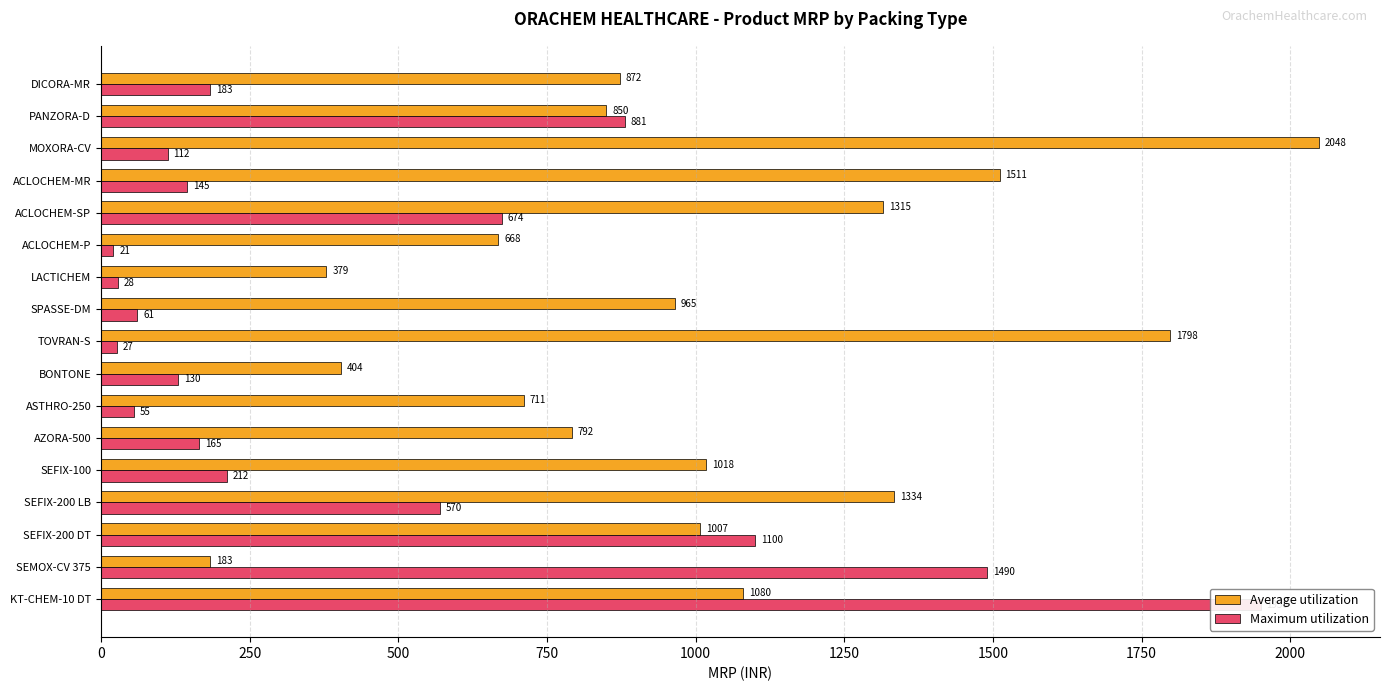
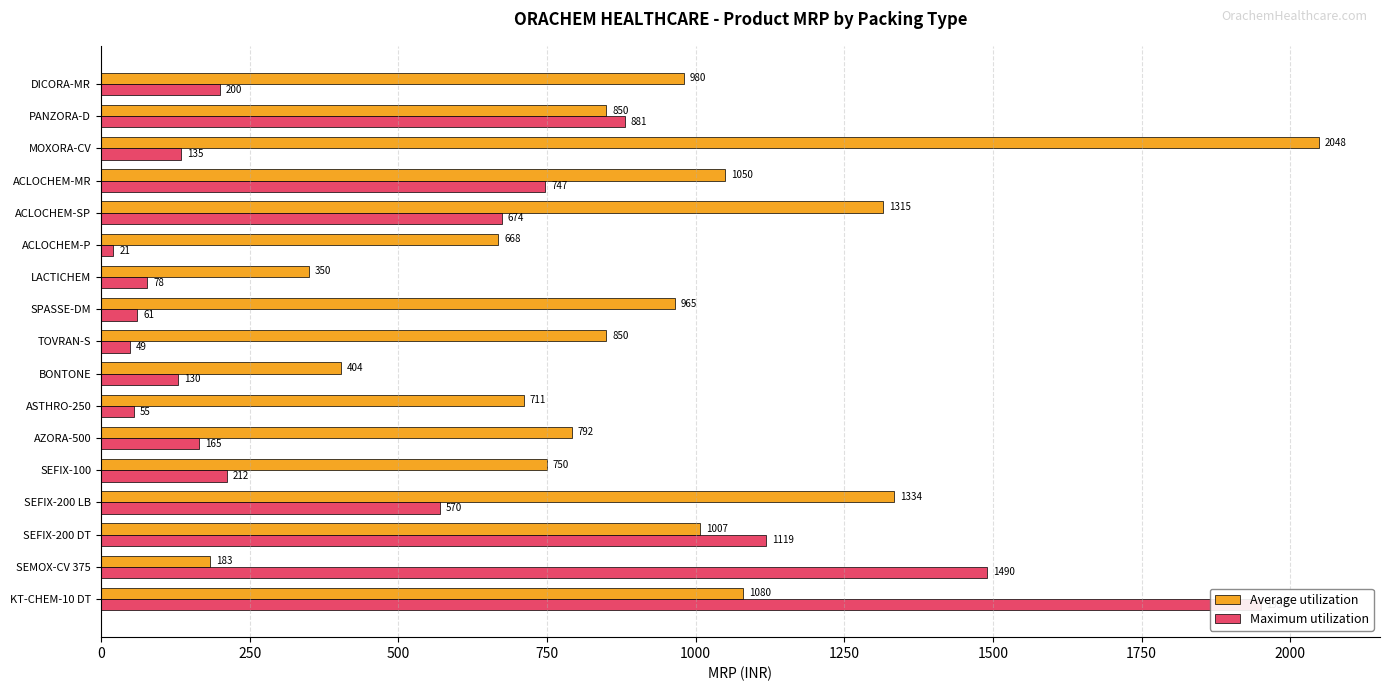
  {
    "Average utilization": {
-     "DICORA-MR": 872,
+     "DICORA-MR": 980,
      "PANZORA-D": 850,
      "MOXORA-CV": 2048,
-     "ACLOCHEM-MR": 1511,
+     "ACLOCHEM-MR": 1050,
      "ACLOCHEM-SP": 1315,
      "ACLOCHEM-P": 668,
-     "LACTICHEM": 379,
+     "LACTICHEM": 350,
      "SPASSE-DM": 965,
-     "TOVRAN-S": 1798,
+     "TOVRAN-S": 850,
      "BONTONE": 404,
      "ASTHRO-250": 711,
      "AZORA-500": 792,
-     "SEFIX-100": 1018,
+     "SEFIX-100": 750,
      "SEFIX-200 LB": 1334,
      "SEFIX-200 DT": 1007,
      "SEMOX-CV 375": 183,
      "KT-CHEM-10 DT": 1080
    },
    "Maximum utilization": {
-     "DICORA-MR": 183,
+     "DICORA-MR": 200,
      "PANZORA-D": 881,
-     "MOXORA-CV": 112,
-     "ACLOCHEM-MR": 145,
+     "MOXORA-CV": 135,
+     "ACLOCHEM-MR": 747,
      "ACLOCHEM-SP": 674,
      "ACLOCHEM-P": 21,
-     "LACTICHEM": 28,
+     "LACTICHEM": 78,
      "SPASSE-DM": 61,
-     "TOVRAN-S": 27,
+     "TOVRAN-S": 49,
      "BONTONE": 130,
      "ASTHRO-250": 55,
      "AZORA-500": 165,
      "SEFIX-100": 212,
      "SEFIX-200 LB": 570,
-     "SEFIX-200 DT": 1100,
+     "SEFIX-200 DT": 1119,
      "SEMOX-CV 375": 1490
    }
  }
